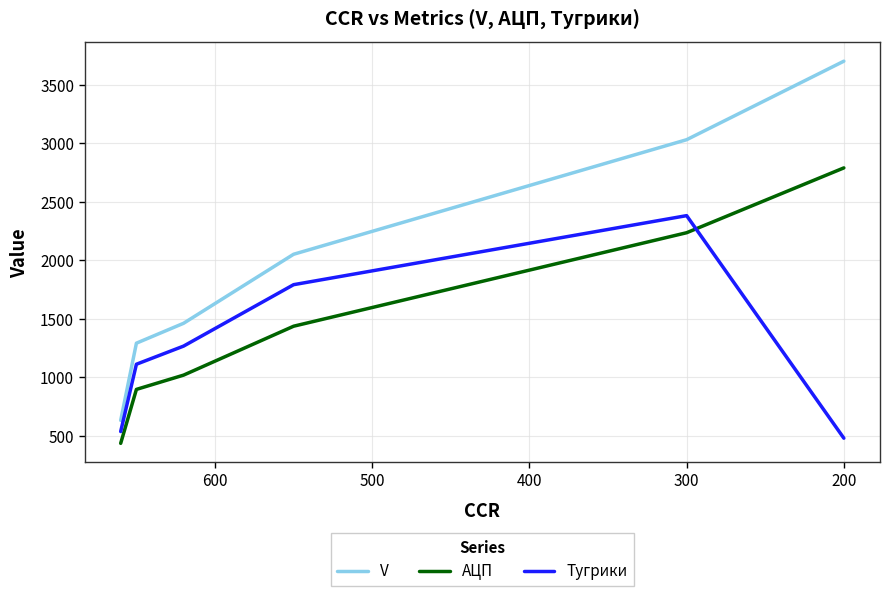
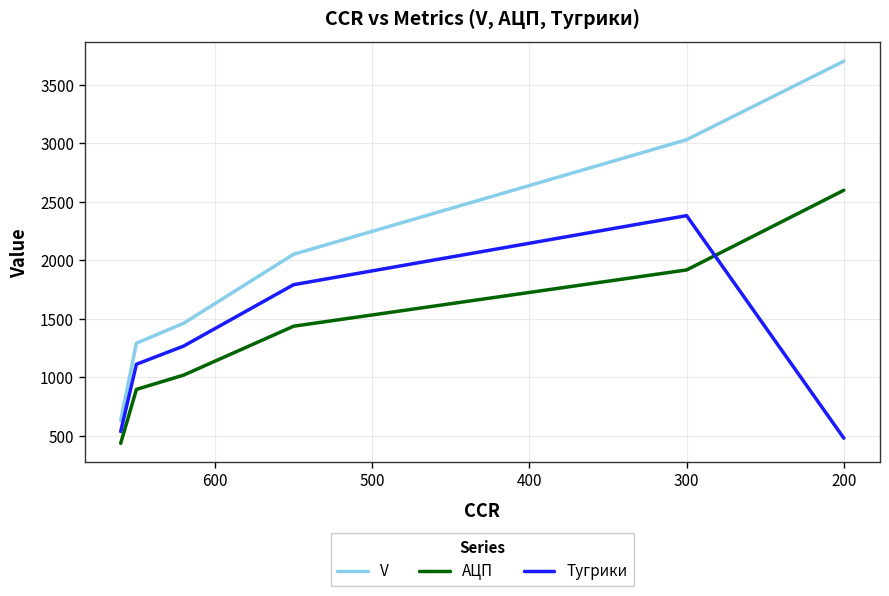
  {
    "V": {
      "300": 3030,
      "200": 3700
    },
    "АЦП": {
-     "300": 2230,
-     "200": 2790
+     "300": 1920,
+     "200": 2600
    },
    "Тугрики": {
      "300": 2380,
      "200": 480
    }
  }
